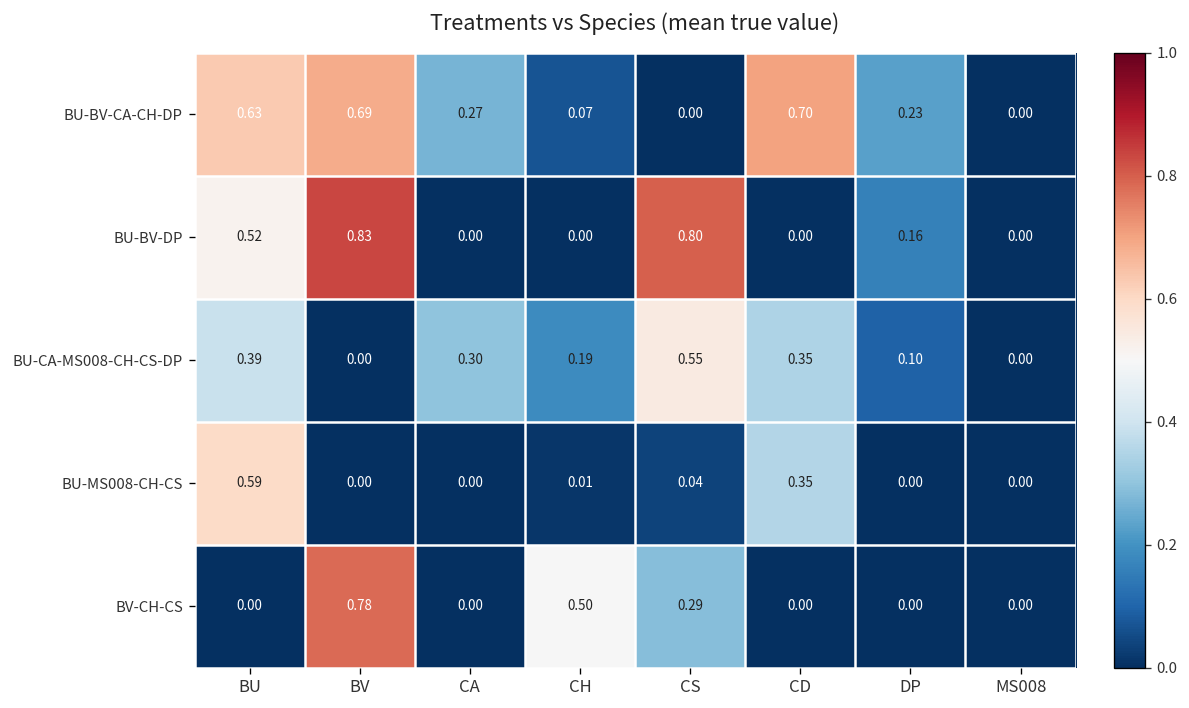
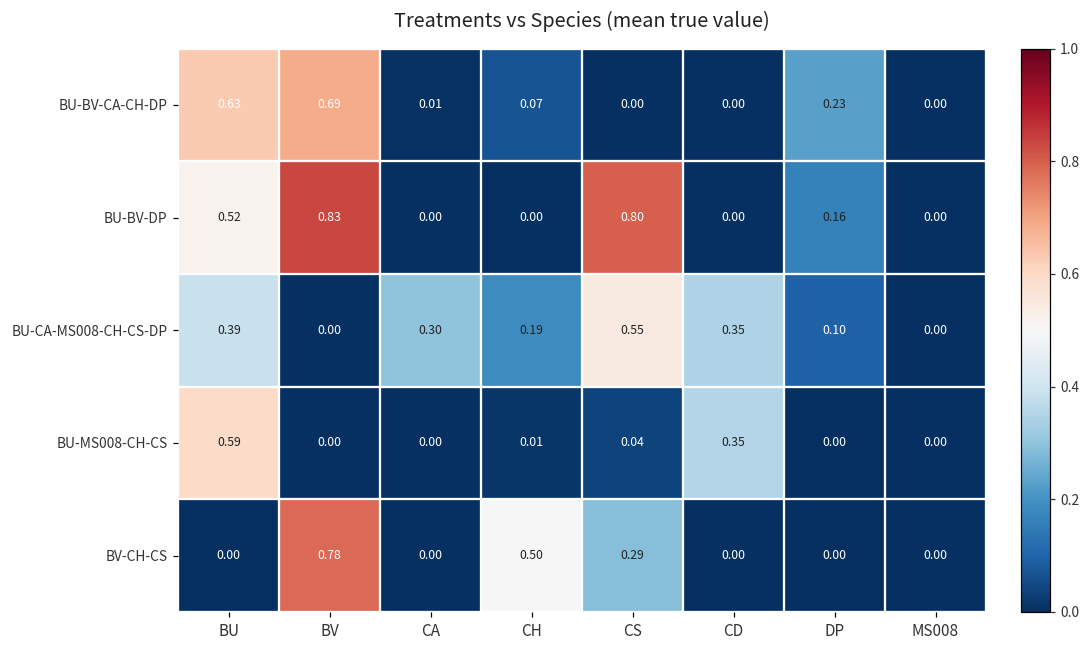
  {
    "BU-BV-CA-CH-DP": {
      "BU": 0.63,
      "BV": 0.69,
-     "CA": 0.27,
+     "CA": 0.01,
      "CH": 0.07,
      "CS": 0.00,
-     "CD": 0.70,
+     "CD": 0.00,
      "DP": 0.23,
      "MS008": 0.00
    },
    "BU-BV-DP": {
      "BU": 0.52,
      "BV": 0.83,
      "CA": 0.00,
      "CH": 0.00,
      "CS": 0.80,
      "CD": 0.00,
      "DP": 0.16,
      "MS008": 0.00
    },
    "BU-CA-MS008-CH-CS-DP": {
      "BU": 0.39,
      "BV": 0.00,
      "CA": 0.30,
      "CH": 0.19,
      "CS": 0.55,
      "CD": 0.35,
      "DP": 0.10,
      "MS008": 0.00
    },
    "BU-MS008-CH-CS": {
      "BU": 0.59,
      "BV": 0.00,
      "CA": 0.00,
      "CH": 0.01,
      "CS": 0.04,
      "CD": 0.35,
      "DP": 0.00,
      "MS008": 0.00
    },
    "BV-CH-CS": {
      "BU": 0.00,
      "BV": 0.78,
      "CA": 0.00,
      "CH": 0.50,
      "CS": 0.29,
      "CD": 0.00,
      "DP": 0.00,
      "MS008": 0.00
    }
  }
